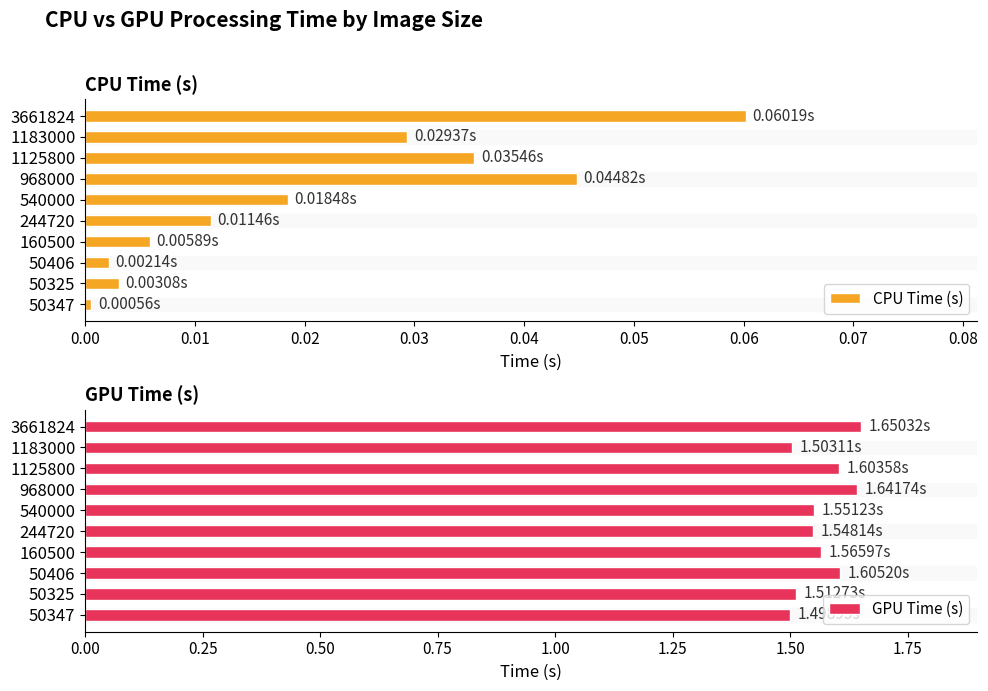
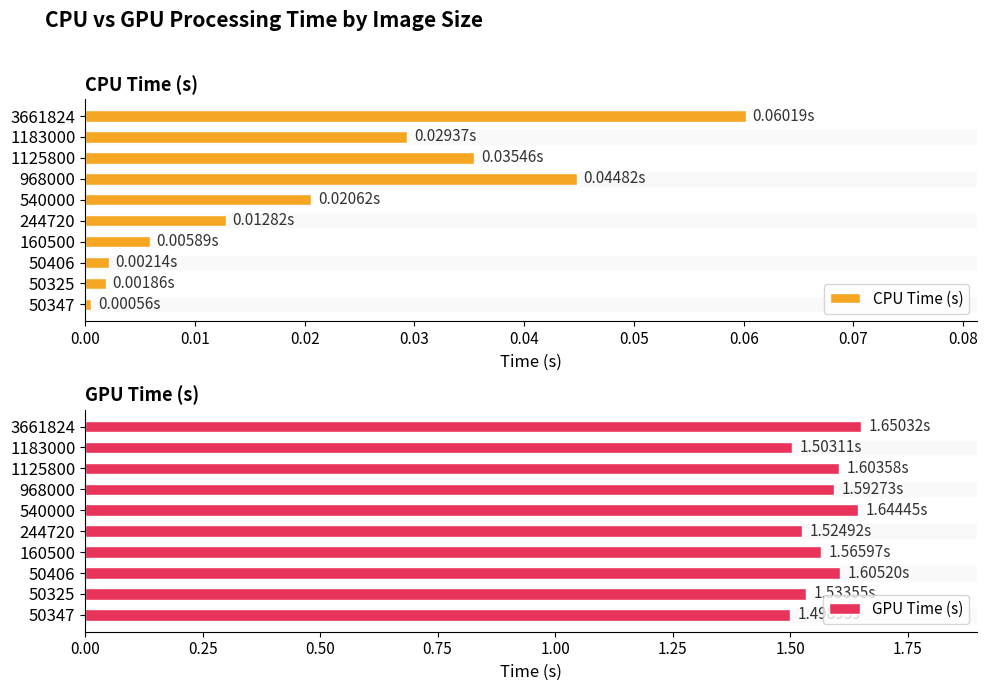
  {
    "CPU Time (s)": {
      "3661824": "0.06019s",
      "1183000": "0.02937s",
      "1125800": "0.03546s",
      "968000": "0.04482s",
-     "540000": "0.01848s",
-     "244720": "0.01146s",
+     "540000": "0.02062s",
+     "244720": "0.01282s",
      "160500": "0.00589s",
      "50406": "0.00214s",
-     "50325": "0.00308s",
+     "50325": "0.00186s",
      "50347": "0.00056s"
    },
    "GPU Time (s)": {
      "3661824": "1.65032s",
      "1183000": "1.50311s",
      "1125800": "1.60358s",
-     "968000": "1.64174s",
-     "540000": "1.55123s",
-     "244720": "1.54814s",
+     "968000": "1.59273s",
+     "540000": "1.64445s",
+     "244720": "1.52492s",
      "160500": "1.56597s",
      "50406": "1.60520s",
-     "50325": "1.51"
+     "50325": "1.53"
    }
  }
